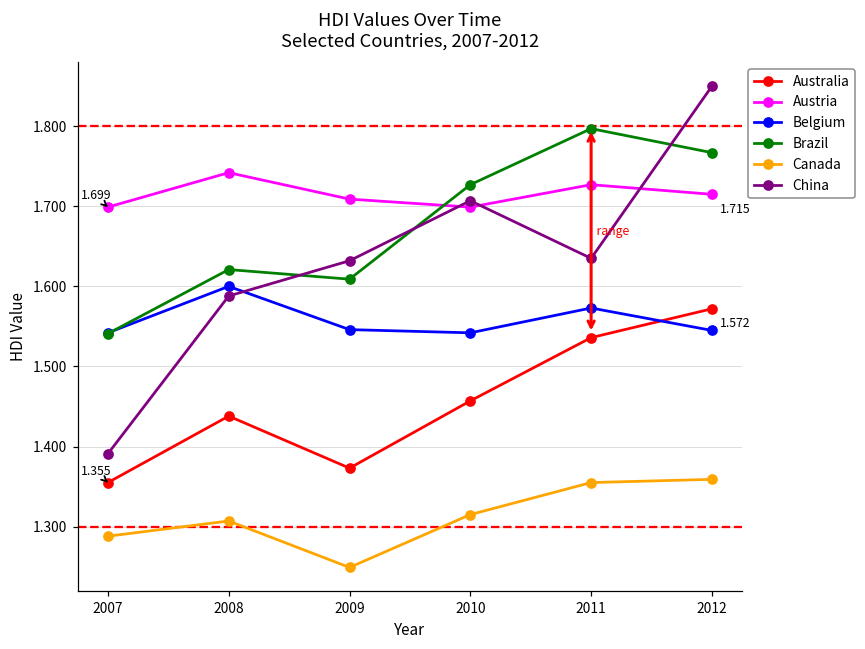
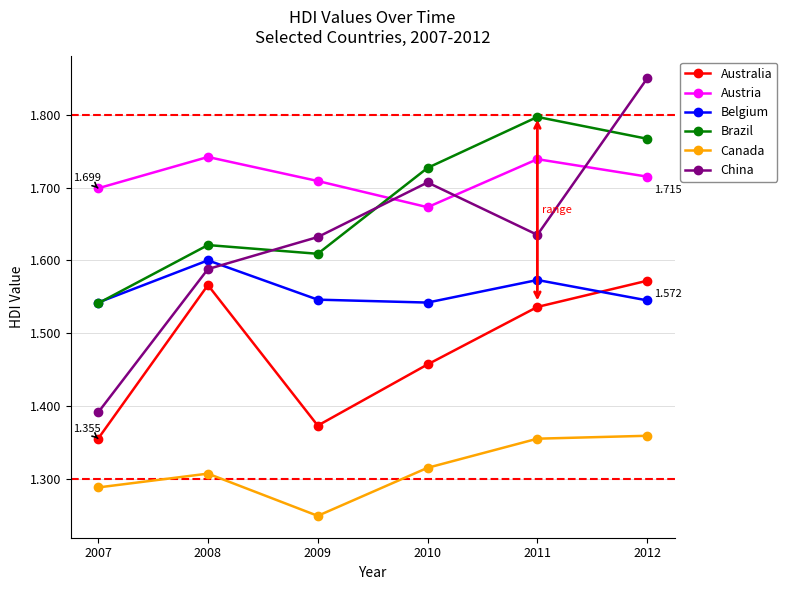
  {
    "Australia": {
-     "2008": 1.44,
+     "2008": 1.57,
      "2009": 1.37,
      "2010": 1.46,
      "2011": 1.54
    },
    "Austria": {
      "2008": 1.74,
      "2009": 1.71,
-     "2010": 1.70,
-     "2011": 1.73
+     "2010": 1.67,
+     "2011": 1.74
    },
    "Belgium": {
      "2008": 1.60,
      "2009": 1.55,
      "2010": 1.54,
      "2011": 1.57
    },
    "Brazil": {
      "2008": 1.62,
      "2009": 1.61,
      "2010": 1.73,
      "2011": 1.80,
      "2012": 1.77
    },
    "Canada": {
      "2007": 1.29,
      "2008": 1.31,
      "2009": 1.25,
      "2010": 1.32,
      "2011": 1.36,
      "2012": 1.36
    },
    "China": {
      "2007": 1.39,
      "2008": 1.59,
      "2009": 1.63,
      "2010": 1.71,
      "2011": 1.64,
      "2012": 1.85
    }
  }
